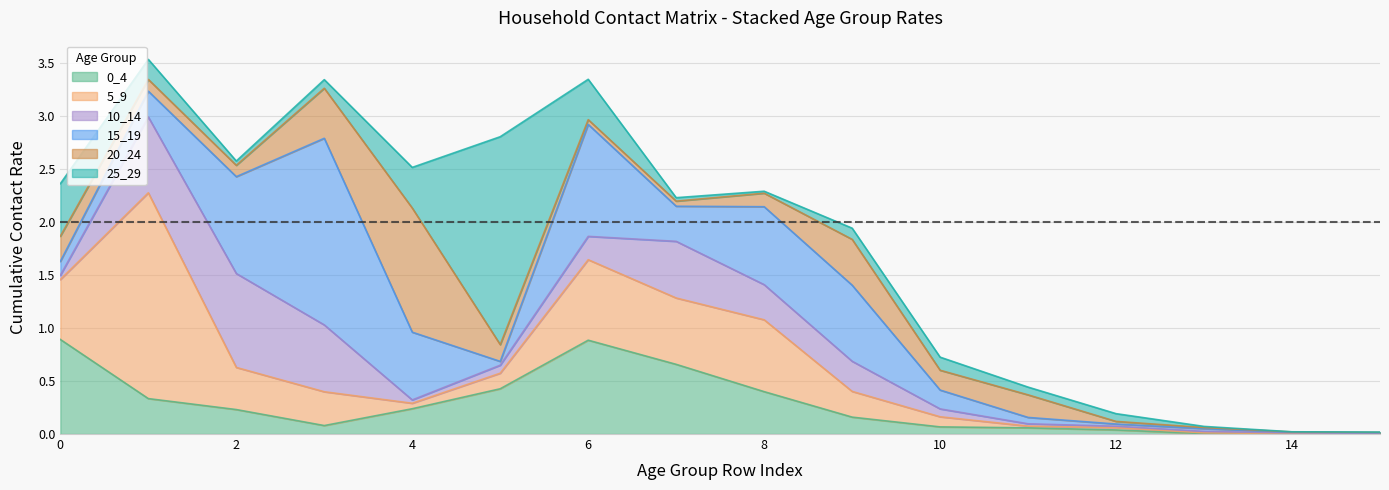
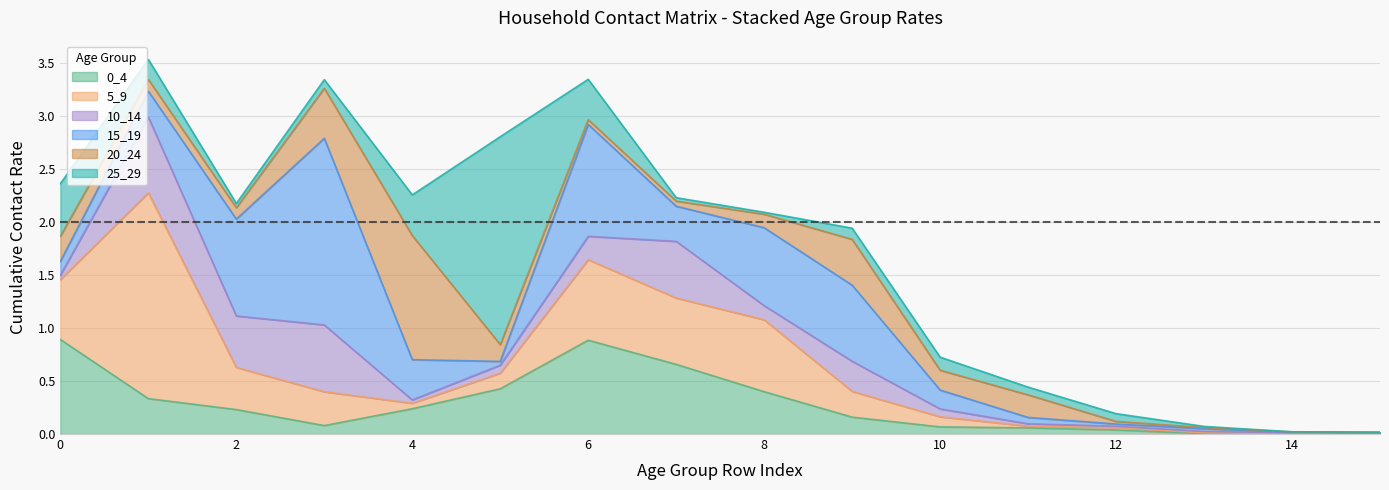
  {
    "10_14": {
      "0": 0.04,
-     "2": 0.89,
+     "2": 0.49,
      "4": 0.03,
      "6": 0.22,
-     "8": 0.33,
+     "8": 0.13,
      "10": 0.07
    },
    "15_19": {
      "0": 0.13,
      "2": 0.91,
-     "4": 0.64,
+     "4": 0.38,
      "6": 1.06,
      "8": 0.74,
      "10": 0.18
    }
  }
